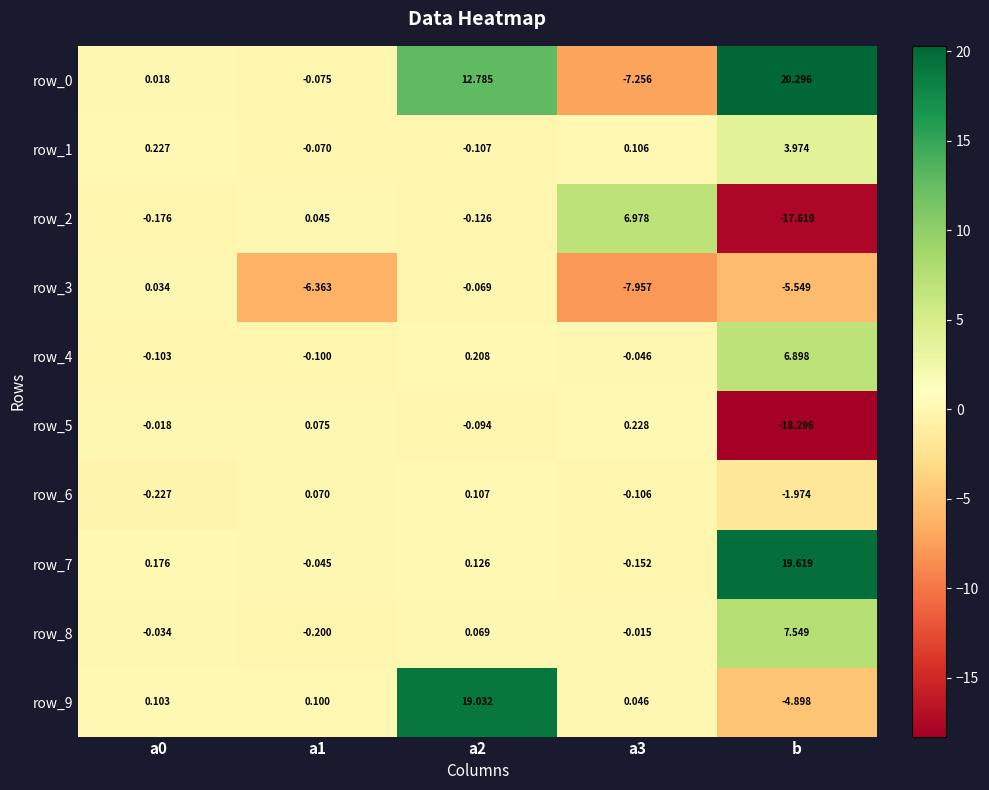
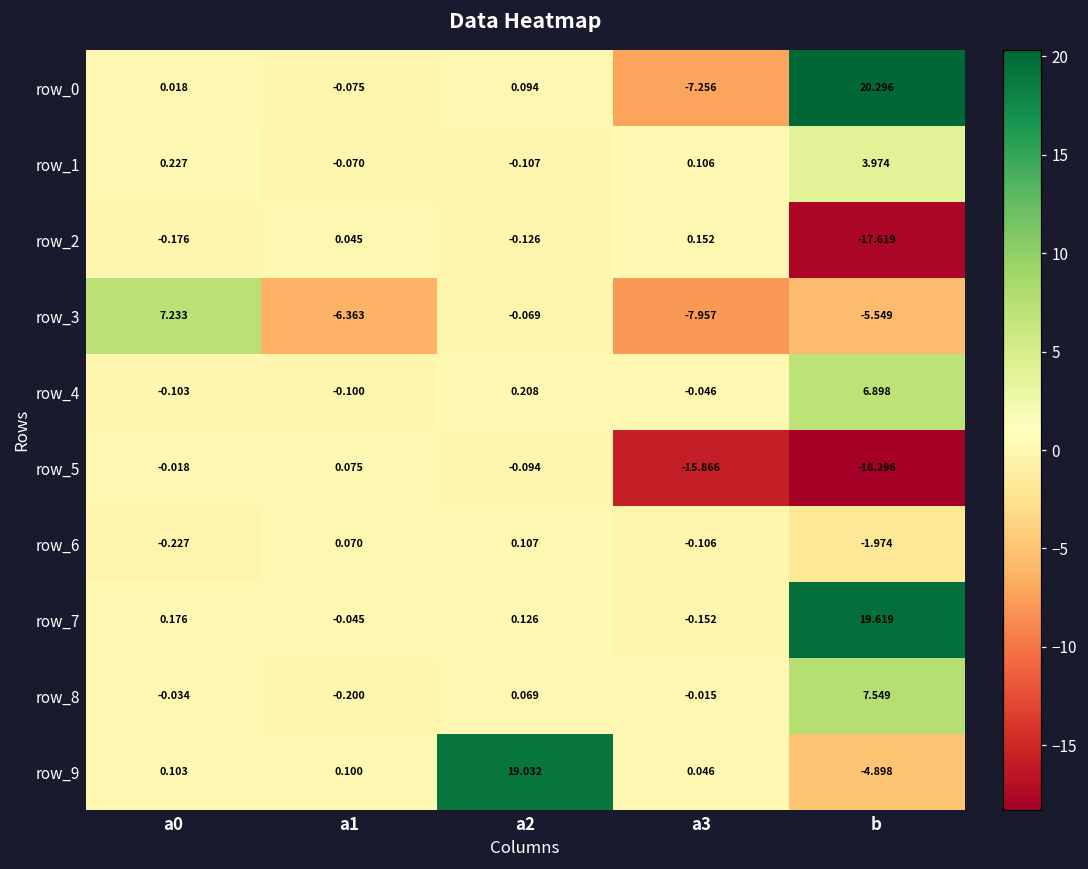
  {
    "row_0": {
      "a0": 0.018,
      "a1": -0.075,
-     "a2": 12.785,
+     "a2": 0.094,
      "a3": -7.256,
      "b": 20.296
    },
    "row_1": {
      "a0": 0.227,
      "a1": -0.070,
      "a2": -0.107,
      "a3": 0.106,
      "b": 3.974
    },
    "row_2": {
      "a0": -0.176,
      "a1": 0.045,
      "a2": -0.126,
-     "a3": 6.978,
+     "a3": 0.152,
      "b": -17.619
    },
    "row_3": {
-     "a0": 0.034,
+     "a0": 7.233,
      "a1": -6.363,
      "a2": -0.069,
      "a3": -7.957,
      "b": -5.549
    },
    "row_4": {
      "a0": -0.103,
      "a1": -0.100,
      "a2": 0.208,
      "a3": -0.046,
      "b": 6.898
    },
    "row_5": {
      "a0": -0.018,
      "a1": 0.075,
      "a2": -0.094,
-     "a3": 0.228,
+     "a3": -15.866,
      "b": -18.296
    },
    "row_6": {
      "a0": -0.227,
      "a1": 0.070,
      "a2": 0.107,
      "a3": -0.106,
      "b": -1.974
    },
    "row_7": {
      "a0": 0.176,
      "a1": -0.045,
      "a2": 0.126,
      "a3": -0.152,
      "b": 19.619
    },
    "row_8": {
      "a0": -0.034,
      "a1": -0.200,
      "a2": 0.069,
      "a3": -0.015,
      "b": 7.549
    },
    "row_9": {
      "a0": 0.103,
      "a1": 0.100,
      "a2": 19.032,
      "a3": 0.046,
      "b": -4.898
    }
  }
